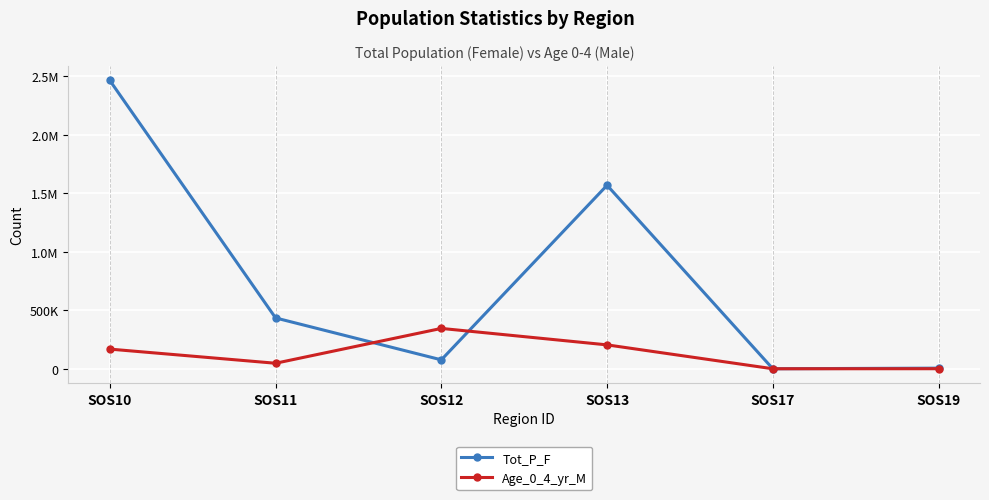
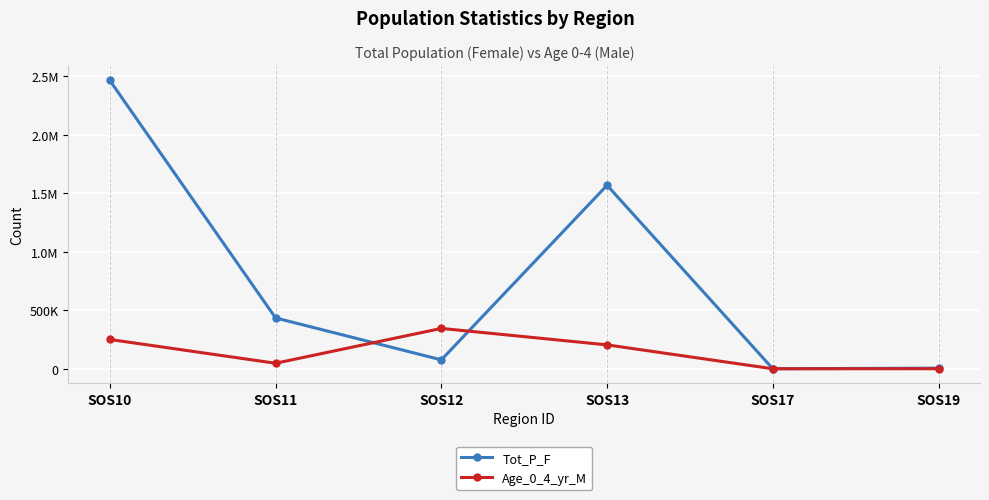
  {
    "Tot_P_F": {
      "SOS10": 2470000,
      "SOS11": 430000,
      "SOS12": 80000,
      "SOS13": 1570000
    },
    "Age_0_4_yr_M": {
-     "SOS10": 170000,
+     "SOS10": 250000,
      "SOS11": 50000,
      "SOS12": 350000,
      "SOS13": 200000
    }
  }
